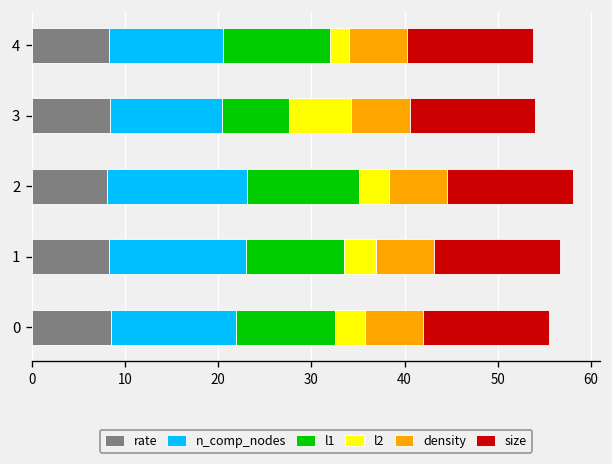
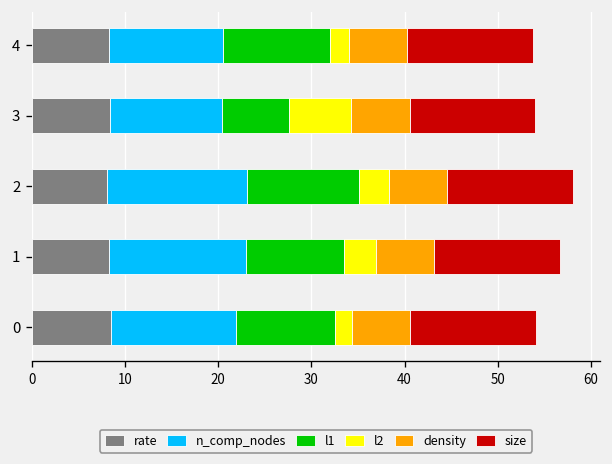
  {
    "rate": {
      "4": 8,
      "3": 8,
      "2": 8,
      "1": 8,
      "0": 9
    },
    "n_comp_nodes": {
      "4": 12,
      "3": 12,
      "2": 15,
      "1": 15,
      "0": 13
    },
    "l1": {
      "4": 11,
      "3": 7,
      "2": 12,
      "1": 11,
      "0": 11
    },
    "l2": {
      "4": 2,
      "3": 7,
      "2": 3,
      "1": 3,
-     "0": 3
+     "0": 2
    },
    "density": {
      "4": 6,
      "3": 6,
      "2": 6,
      "1": 6,
      "0": 6
    },
    "size": {
      "4": 14,
      "3": 14,
      "2": 14,
      "1": 14,
      "0": 14
    }
  }
